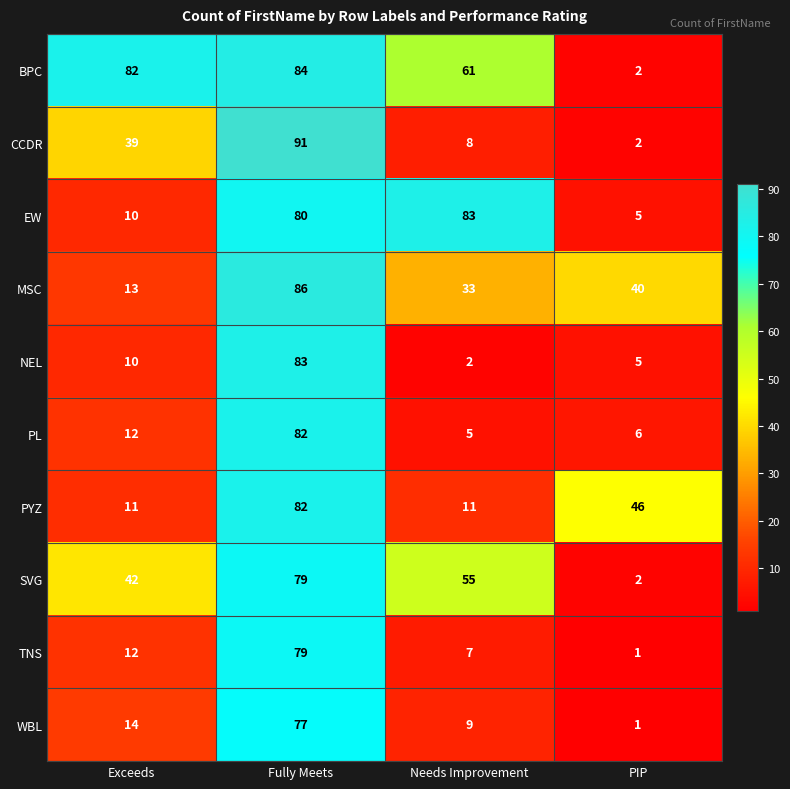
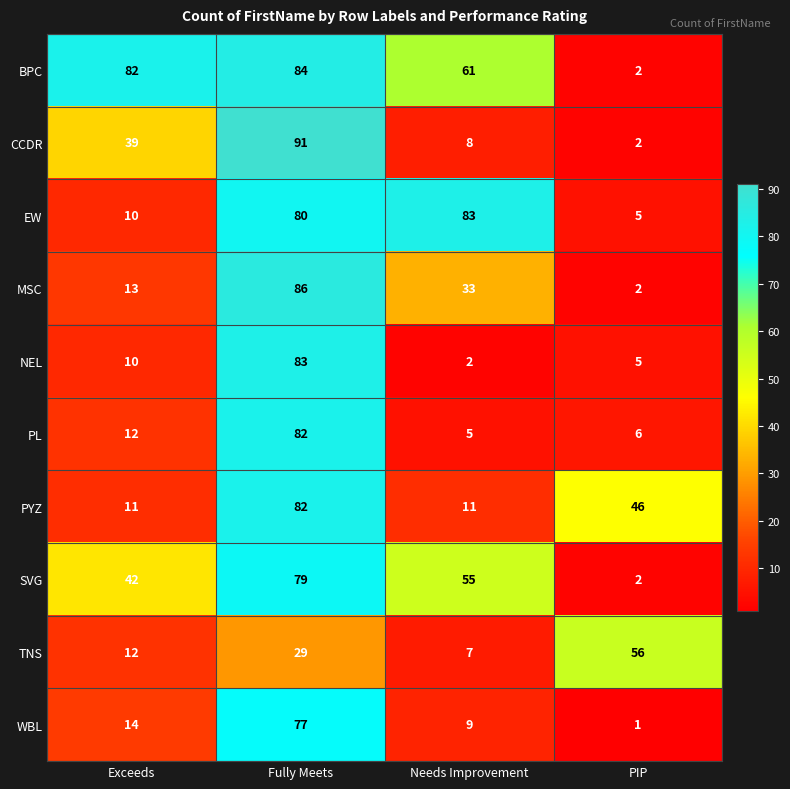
  {
    "BPC": {
      "Exceeds": 82,
      "Fully Meets": 84,
      "Needs Improvement": 61,
      "PIP": 2
    },
    "CCDR": {
      "Exceeds": 39,
      "Fully Meets": 91,
      "Needs Improvement": 8,
      "PIP": 2
    },
    "EW": {
      "Exceeds": 10,
      "Fully Meets": 80,
      "Needs Improvement": 83,
      "PIP": 5
    },
    "MSC": {
      "Exceeds": 13,
      "Fully Meets": 86,
      "Needs Improvement": 33,
-     "PIP": 40
+     "PIP": 2
    },
    "NEL": {
      "Exceeds": 10,
      "Fully Meets": 83,
      "Needs Improvement": 2,
      "PIP": 5
    },
    "PL": {
      "Exceeds": 12,
      "Fully Meets": 82,
      "Needs Improvement": 5,
      "PIP": 6
    },
    "PYZ": {
      "Exceeds": 11,
      "Fully Meets": 82,
      "Needs Improvement": 11,
      "PIP": 46
    },
    "SVG": {
      "Exceeds": 42,
      "Fully Meets": 79,
      "Needs Improvement": 55,
      "PIP": 2
    },
    "TNS": {
      "Exceeds": 12,
-     "Fully Meets": 79,
+     "Fully Meets": 29,
      "Needs Improvement": 7,
-     "PIP": 1
+     "PIP": 56
    },
    "WBL": {
      "Exceeds": 14,
      "Fully Meets": 77,
      "Needs Improvement": 9,
      "PIP": 1
    }
  }
